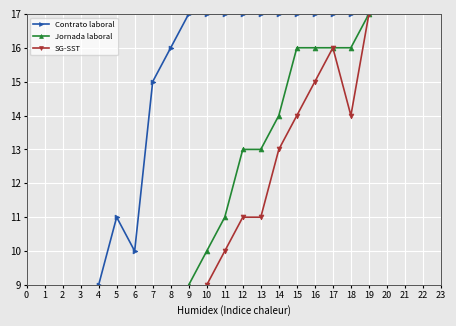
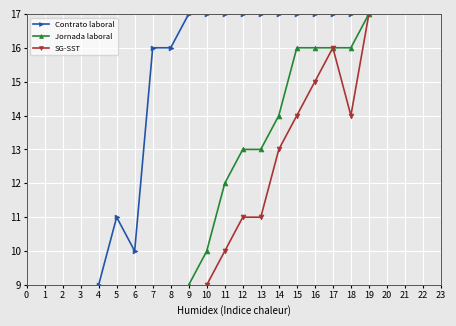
  {
    "Contrato laboral": {
      "4": 9,
      "5": 11,
      "6": 10,
-     "7": 15,
+     "7": 16,
      "8": 16,
      "9": 17,
      "10": 17,
      "11": 17,
      "12": 17,
      "13": 17,
      "14": 17,
      "15": 17,
      "16": 17,
      "17": 17,
      "18": 17
    },
    "Jornada laboral": {
      "9": 9,
      "10": 10,
-     "11": 11,
+     "11": 12,
      "12": 13,
      "13": 13,
      "14": 14,
      "15": 16,
      "16": 16,
      "18": 16
    },
    "SG-SST": {
      "10": 9,
      "11": 10,
      "12": 11,
      "13": 11,
      "14": 13,
      "15": 14,
      "16": 15,
      "18": 14
    }
  }
